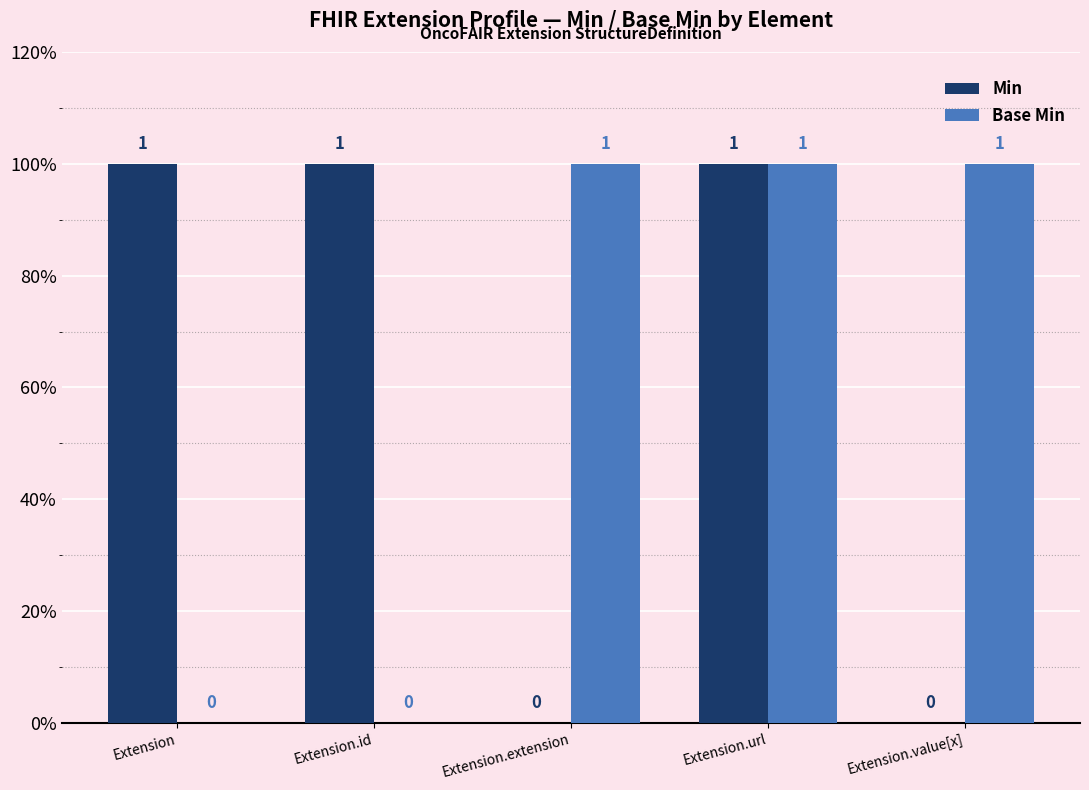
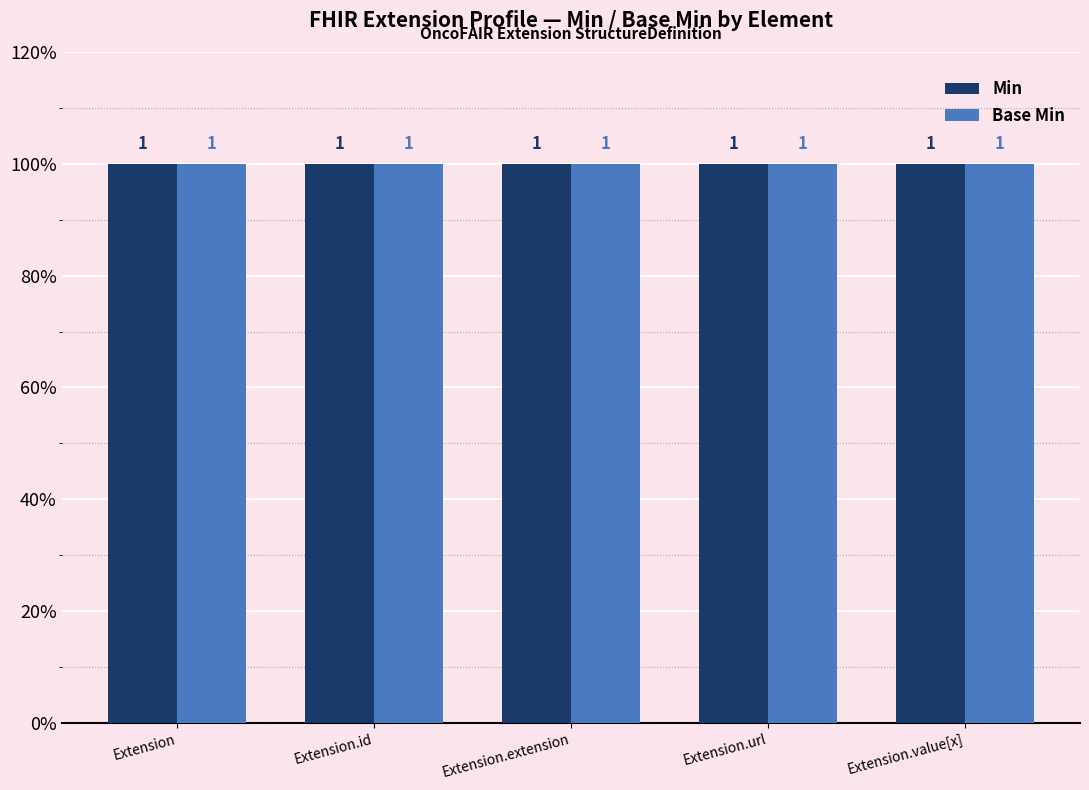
  {
    "Min": {
      "Extension": 1,
      "Extension.id": 1,
-     "Extension.extension": 0,
+     "Extension.extension": 1,
      "Extension.url": 1,
-     "Extension.value[x]": 0
+     "Extension.value[x]": 1
    },
    "Base Min": {
-     "Extension": 0,
-     "Extension.id": 0,
+     "Extension": 1,
+     "Extension.id": 1,
      "Extension.extension": 1,
      "Extension.url": 1,
      "Extension.value[x]": 1
    }
  }
